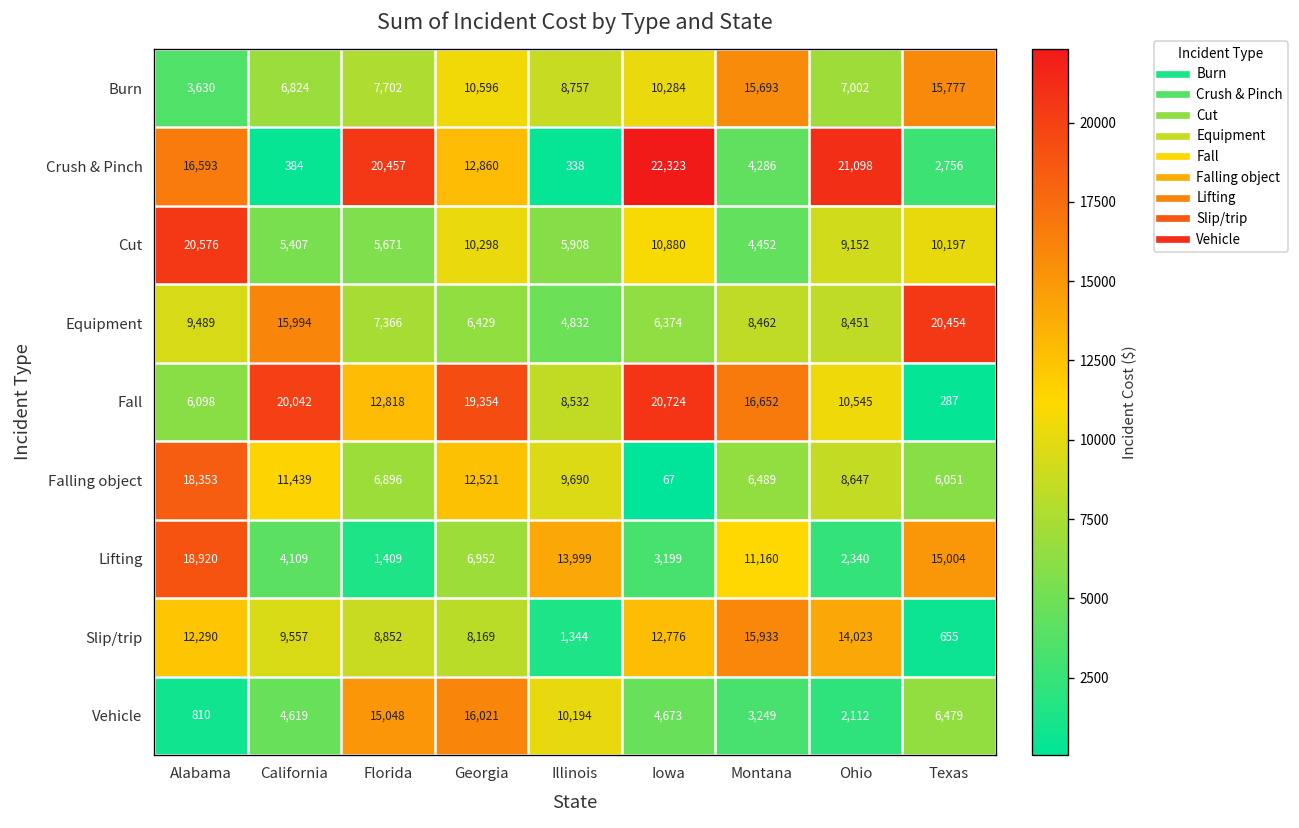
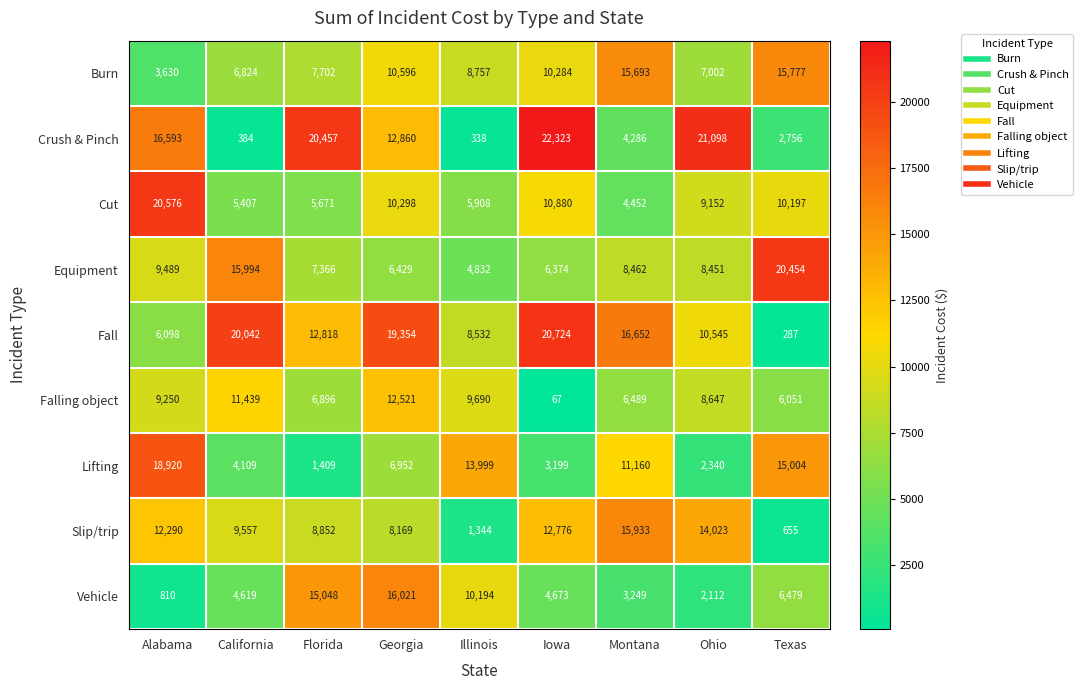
  {
    "Burn": {
      "Alabama": "3,630",
      "California": "6,824",
      "Florida": "7,702",
      "Georgia": "10,596",
      "Illinois": "8,757",
      "Iowa": "10,284",
      "Montana": "15,693",
      "Ohio": "7,002",
      "Texas": "15,777"
    },
    "Crush & Pinch": {
      "Alabama": "16,593",
      "California": "384",
      "Florida": "20,457",
      "Georgia": "12,860",
      "Illinois": "338",
      "Iowa": "22,323",
      "Montana": "4,286",
      "Ohio": "21,098",
      "Texas": "2,756"
    },
    "Cut": {
      "Alabama": "20,576",
      "California": "5,407",
      "Florida": "5,671",
      "Georgia": "10,298",
      "Illinois": "5,908",
      "Iowa": "10,880",
      "Montana": "4,452",
      "Ohio": "9,152",
      "Texas": "10,197"
    },
    "Equipment": {
      "Alabama": "9,489",
      "California": "15,994",
      "Florida": "7,366",
      "Georgia": "6,429",
      "Illinois": "4,832",
      "Iowa": "6,374",
      "Montana": "8,462",
      "Ohio": "8,451",
      "Texas": "20,454"
    },
    "Fall": {
      "Alabama": "6,098",
      "California": "20,042",
      "Florida": "12,818",
      "Georgia": "19,354",
      "Illinois": "8,532",
      "Iowa": "20,724",
      "Montana": "16,652",
      "Ohio": "10,545",
      "Texas": "287"
    },
    "Falling object": {
-     "Alabama": "18,353",
+     "Alabama": "9,250",
      "California": "11,439",
      "Florida": "6,896",
      "Georgia": "12,521",
      "Illinois": "9,690",
      "Iowa": "67",
      "Montana": "6,489",
      "Ohio": "8,647",
      "Texas": "6,051"
    },
    "Lifting": {
      "Alabama": "18,920",
      "California": "4,109",
      "Florida": "1,409",
      "Georgia": "6,952",
      "Illinois": "13,999",
      "Iowa": "3,199",
      "Montana": "11,160",
      "Ohio": "2,340",
      "Texas": "15,004"
    },
    "Slip/trip": {
      "Alabama": "12,290",
      "California": "9,557",
      "Florida": "8,852",
      "Georgia": "8,169",
      "Illinois": "1,344",
      "Iowa": "12,776",
      "Montana": "15,933",
      "Ohio": "14,023",
      "Texas": "655"
    },
    "Vehicle": {
      "Alabama": "810",
      "California": "4,619",
      "Florida": "15,048",
      "Georgia": "16,021",
      "Illinois": "10,194",
      "Iowa": "4,673",
      "Montana": "3,249",
      "Ohio": "2,112",
      "Texas": "6,479"
    }
  }
